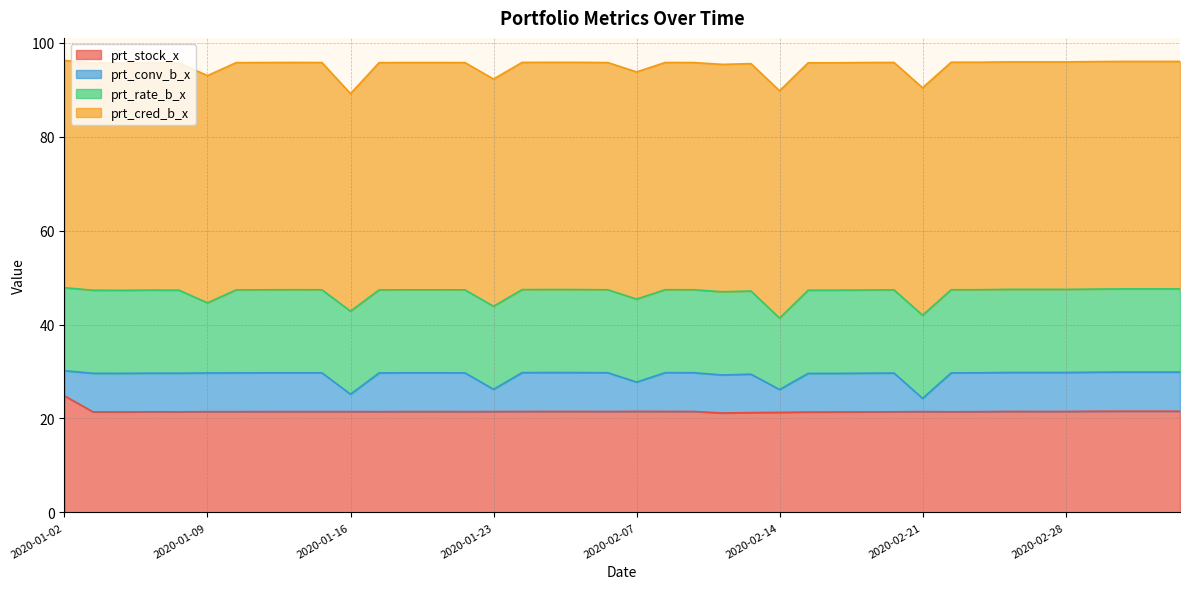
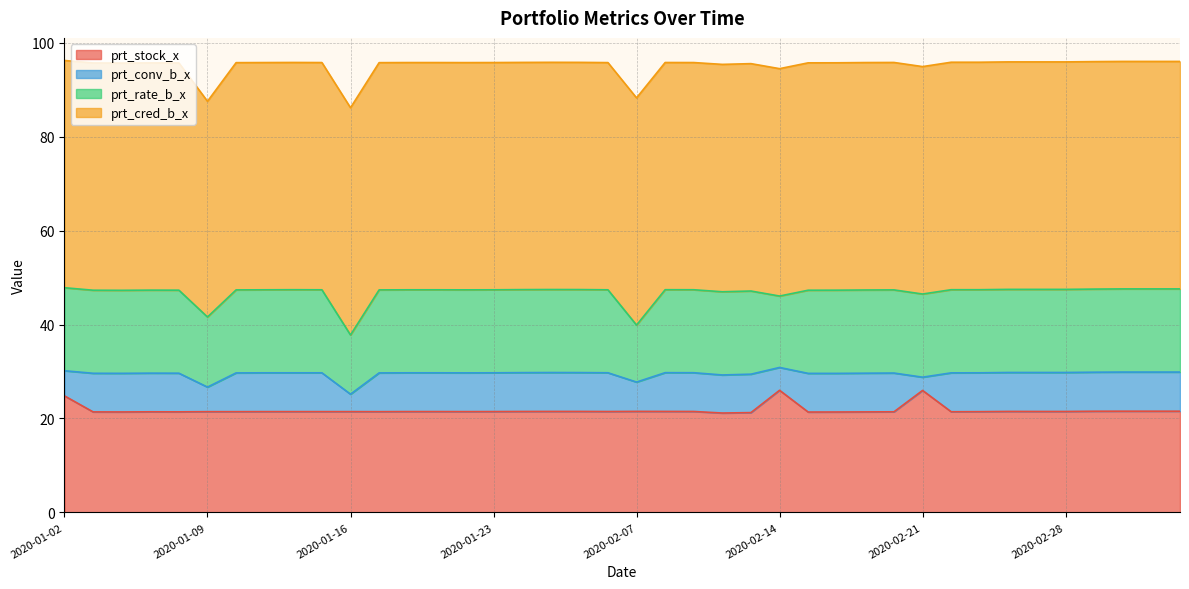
  {
    "prt_stock_x": {
      "2020-01-02": 25,
      "2020-01-09": 21,
      "2020-01-16": 21,
      "2020-01-23": 21,
      "2020-02-07": 22,
-     "2020-02-14": 21,
-     "2020-02-21": 21,
+     "2020-02-14": 26,
+     "2020-02-21": 26,
      "2020-02-28": 21
    },
    "prt_conv_b_x": {
      "2020-01-02": 5,
-     "2020-01-09": 8,
+     "2020-01-09": 5,
      "2020-01-16": 4,
-     "2020-01-23": 5,
+     "2020-01-23": 8,
      "2020-02-07": 6,
      "2020-02-14": 5,
      "2020-02-21": 3,
      "2020-02-28": 8
    },
    "prt_rate_b_x": {
      "2020-01-02": 18,
      "2020-01-09": 15,
-     "2020-01-16": 18,
+     "2020-01-16": 13,
      "2020-01-23": 18,
-     "2020-02-07": 18,
+     "2020-02-07": 12,
      "2020-02-14": 15,
      "2020-02-21": 18,
      "2020-02-28": 18
    },
    "prt_cred_b_x": {
      "2020-01-02": 48,
-     "2020-01-09": 48,
-     "2020-01-16": 46,
+     "2020-01-09": 46,
+     "2020-01-16": 48,
      "2020-01-23": 48,
      "2020-02-07": 48,
      "2020-02-14": 48,
      "2020-02-21": 48,
      "2020-02-28": 48
    }
  }
